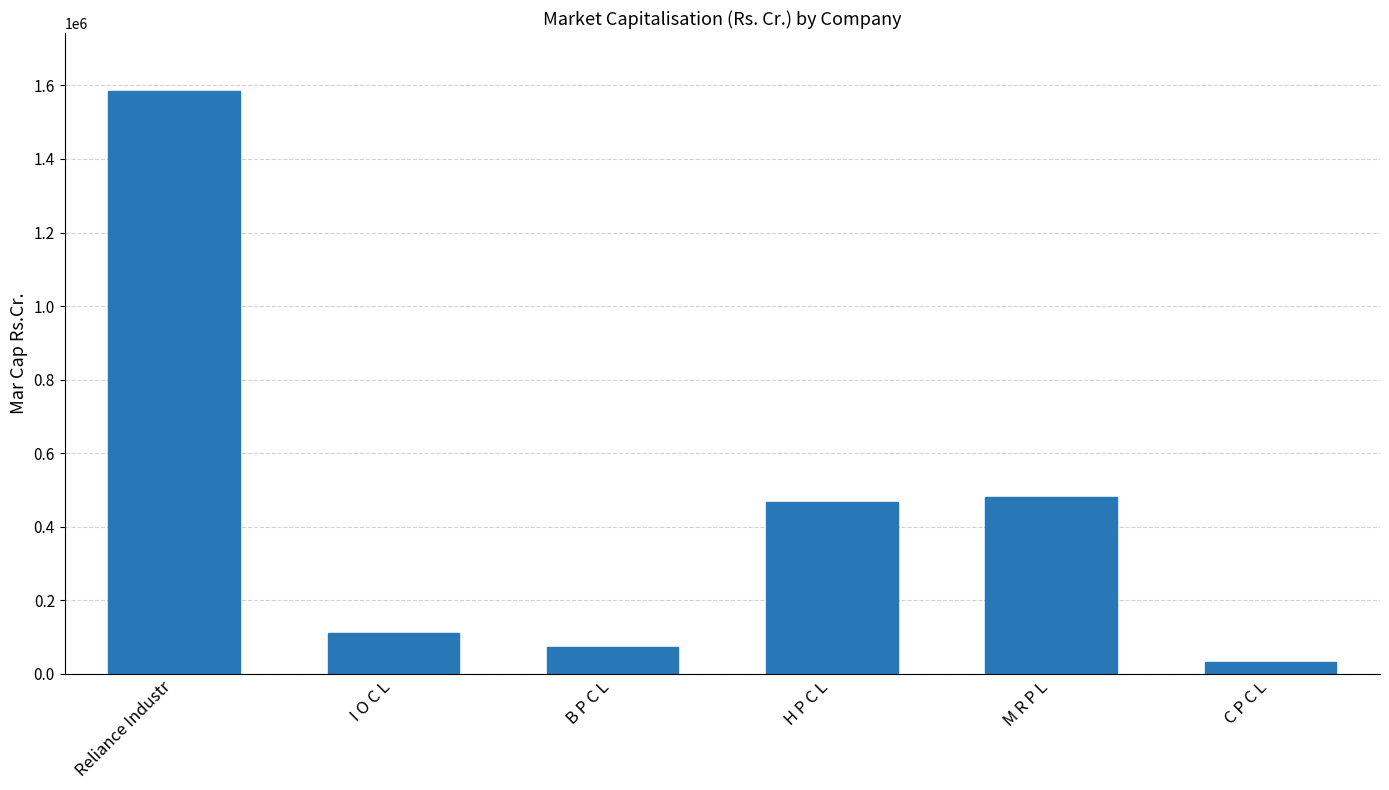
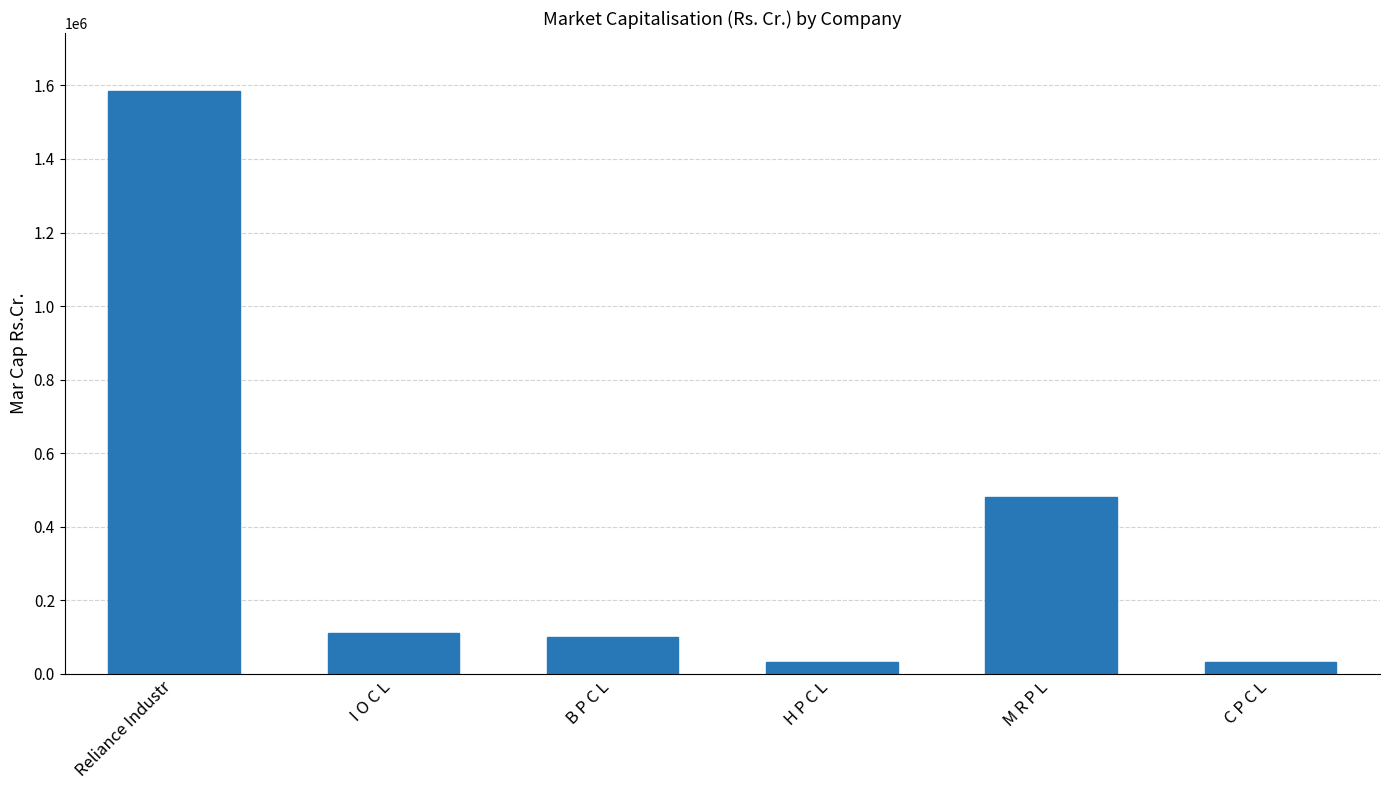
  {
    "Reliance Industr": 1580000,
    "I O C L": 110000,
-   "B P C L": 70000,
-   "H P C L": 470000,
+   "B P C L": 100000,
+   "H P C L": 30000,
    "M R P L": 480000,
    "C P C L": 30000
  }
